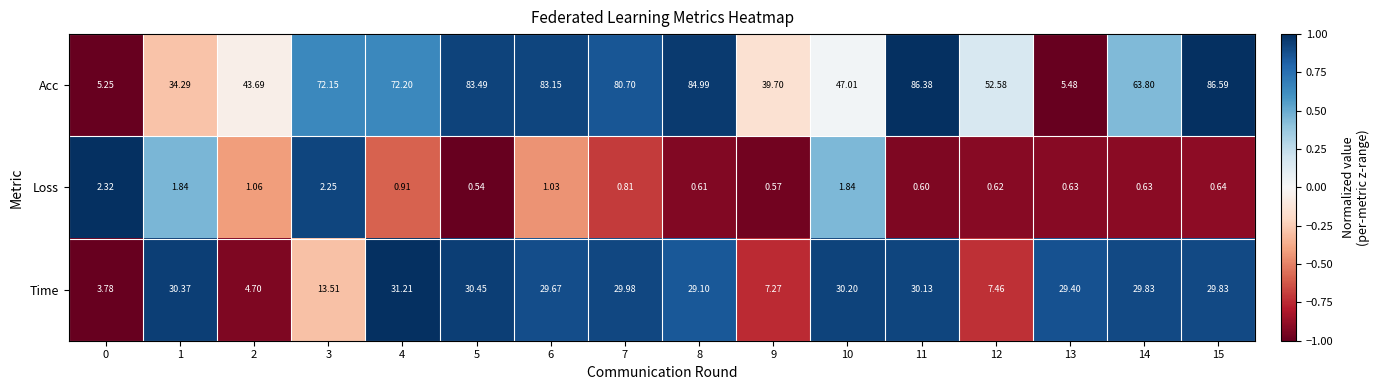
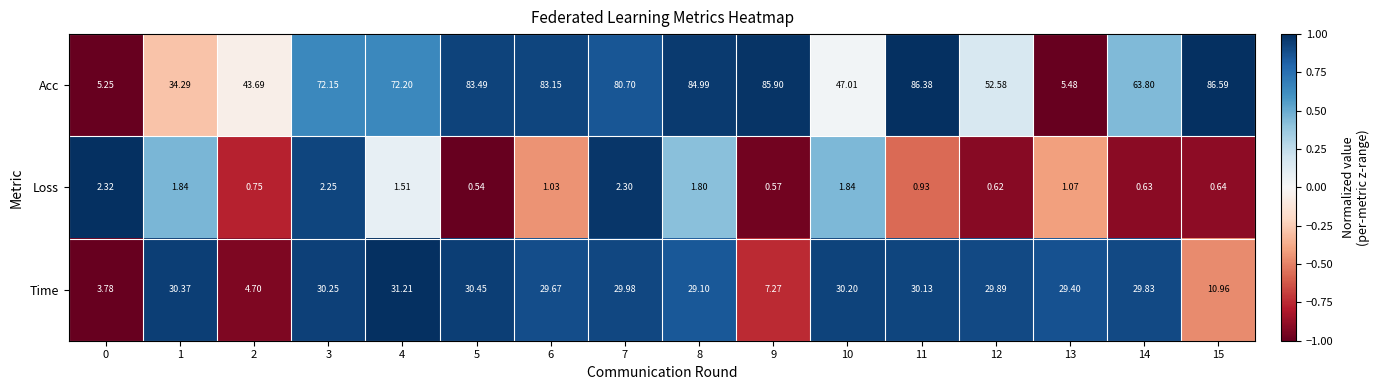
  {
    "Acc": {
      "0": 5.25,
      "1": 34.29,
      "2": 43.69,
      "3": 72.15,
      "4": 72.20,
      "5": 83.49,
      "6": 83.15,
      "7": 80.70,
      "8": 84.99,
-     "9": 39.70,
+     "9": 85.90,
      "10": 47.01,
      "11": 86.38,
      "12": 52.58,
      "13": 5.48,
      "14": 63.80,
      "15": 86.59
    },
    "Loss": {
      "0": 2.32,
      "1": 1.84,
-     "2": 1.06,
+     "2": 0.75,
      "3": 2.25,
-     "4": 0.91,
+     "4": 1.51,
      "5": 0.54,
      "6": 1.03,
-     "7": 0.81,
-     "8": 0.61,
+     "7": 2.30,
+     "8": 1.80,
      "9": 0.57,
      "10": 1.84,
-     "11": 0.60,
+     "11": 0.93,
      "12": 0.62,
-     "13": 0.63,
+     "13": 1.07,
      "14": 0.63,
      "15": 0.64
    },
    "Time": {
      "0": 3.78,
      "1": 30.37,
      "2": 4.70,
-     "3": 13.51,
+     "3": 30.25,
      "4": 31.21,
      "5": 30.45,
      "6": 29.67,
      "7": 29.98,
      "8": 29.10,
      "9": 7.27,
      "10": 30.20,
      "11": 30.13,
-     "12": 7.46,
+     "12": 29.89,
      "13": 29.40,
      "14": 29.83,
-     "15": 29.83
+     "15": 10.96
    }
  }
